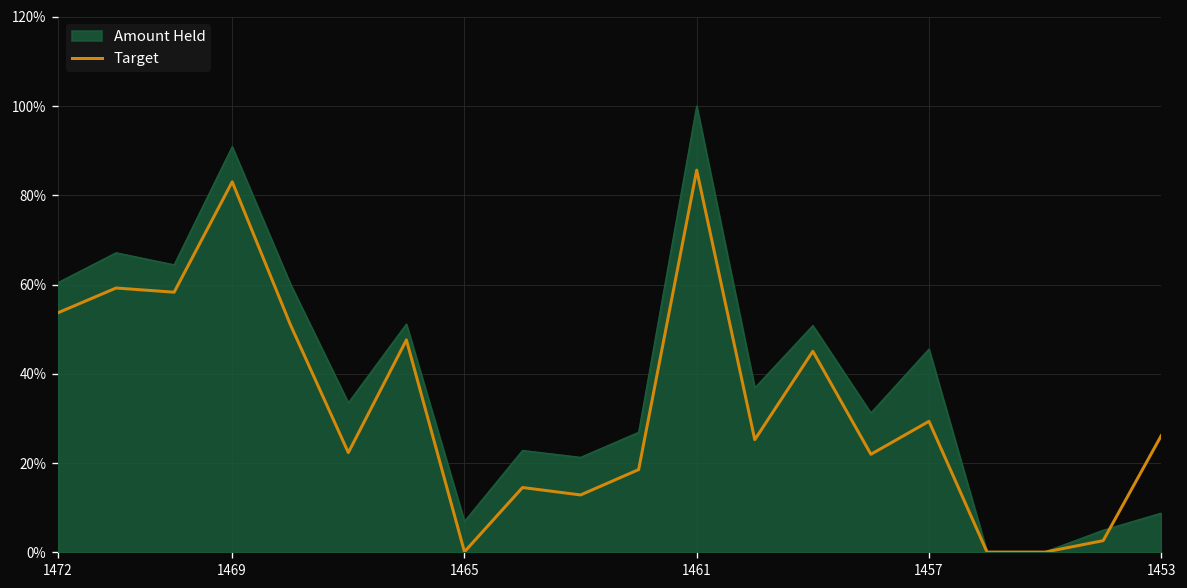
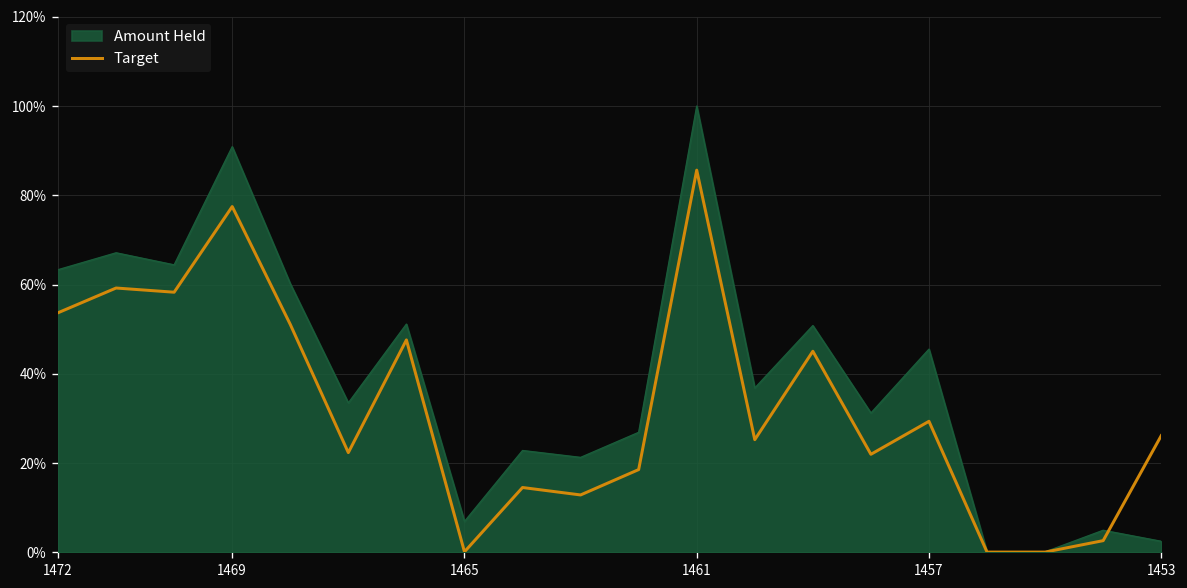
  {
    "Amount Held": {
-     "1472": "60%",
+     "1472": "63%",
      "1469": "91%",
      "1465": "7%",
      "1461": "100%",
      "1457": "46%",
-     "1453": "9%"
+     "1453": "2%"
    },
    "Target": {
      "1472": "54%",
-     "1469": "83%",
+     "1469": "77%",
      "1465": "0%",
      "1461": "86%",
      "1457": "29%",
      "1453": "26%"
    }
  }
